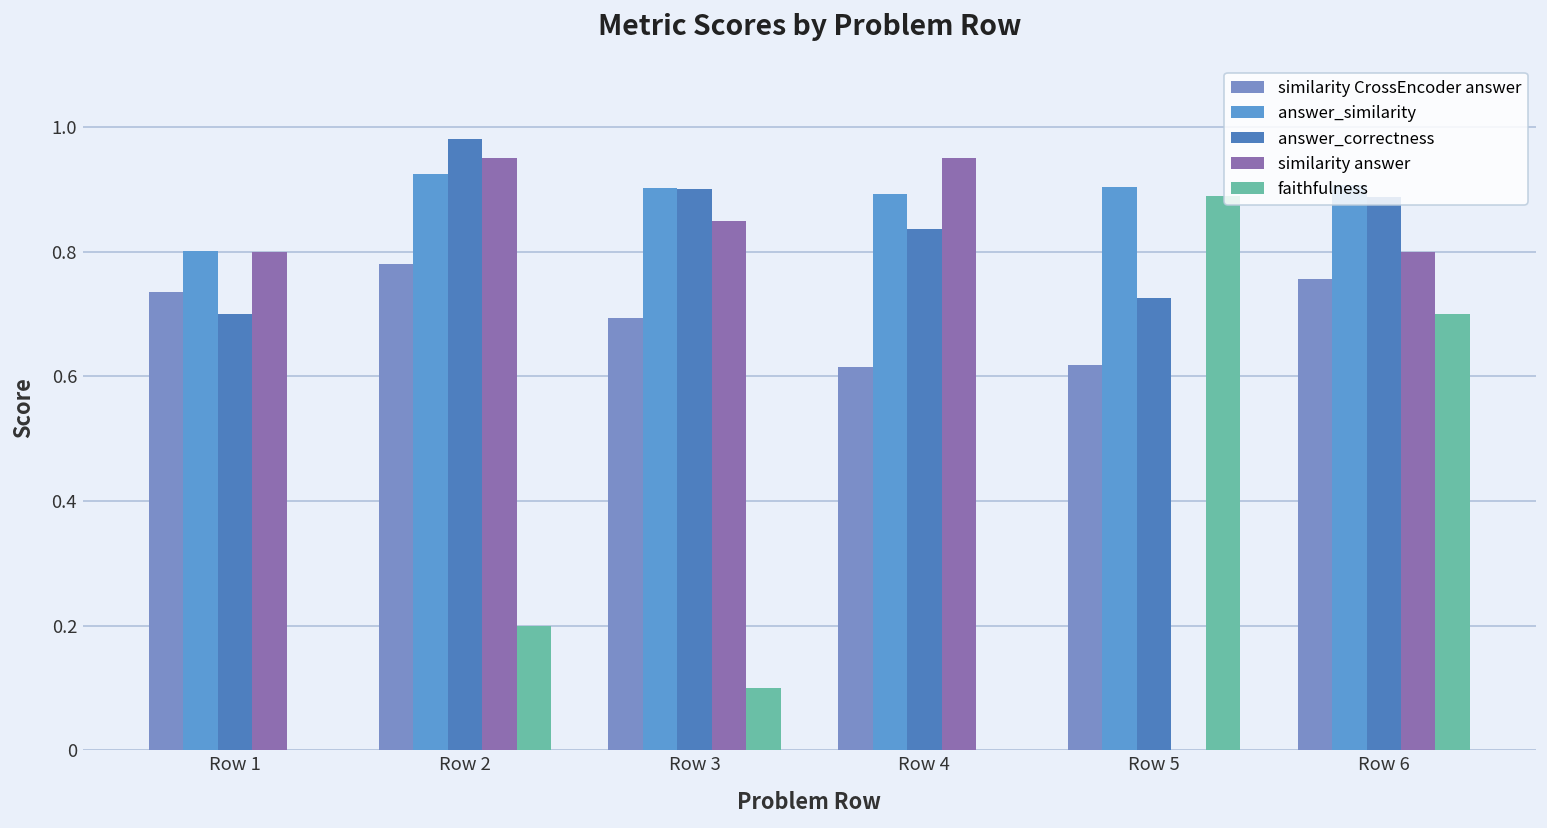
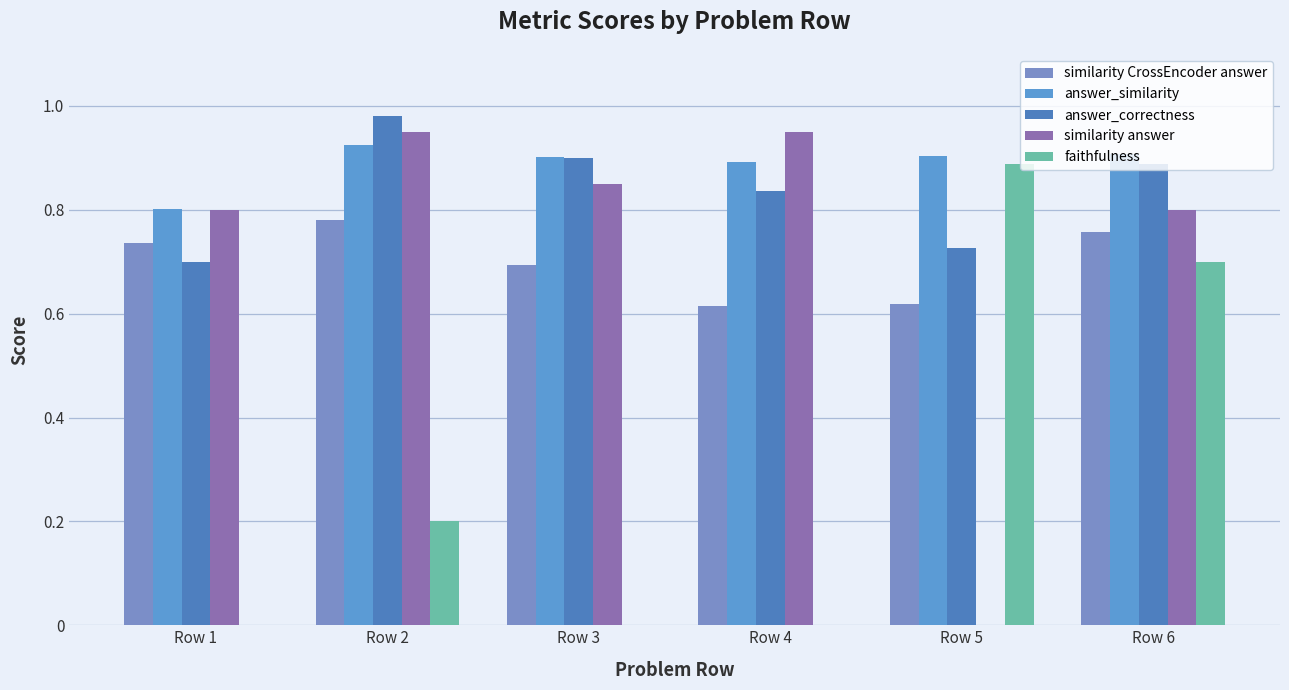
  {
    "faithfulness": {
      "Row 1": 0.0,
      "Row 2": 0.2,
-     "Row 3": 0.1,
+     "Row 3": 0.0,
      "Row 4": 0.0,
      "Row 5": 0.89,
      "Row 6": 0.7
    }
  }
